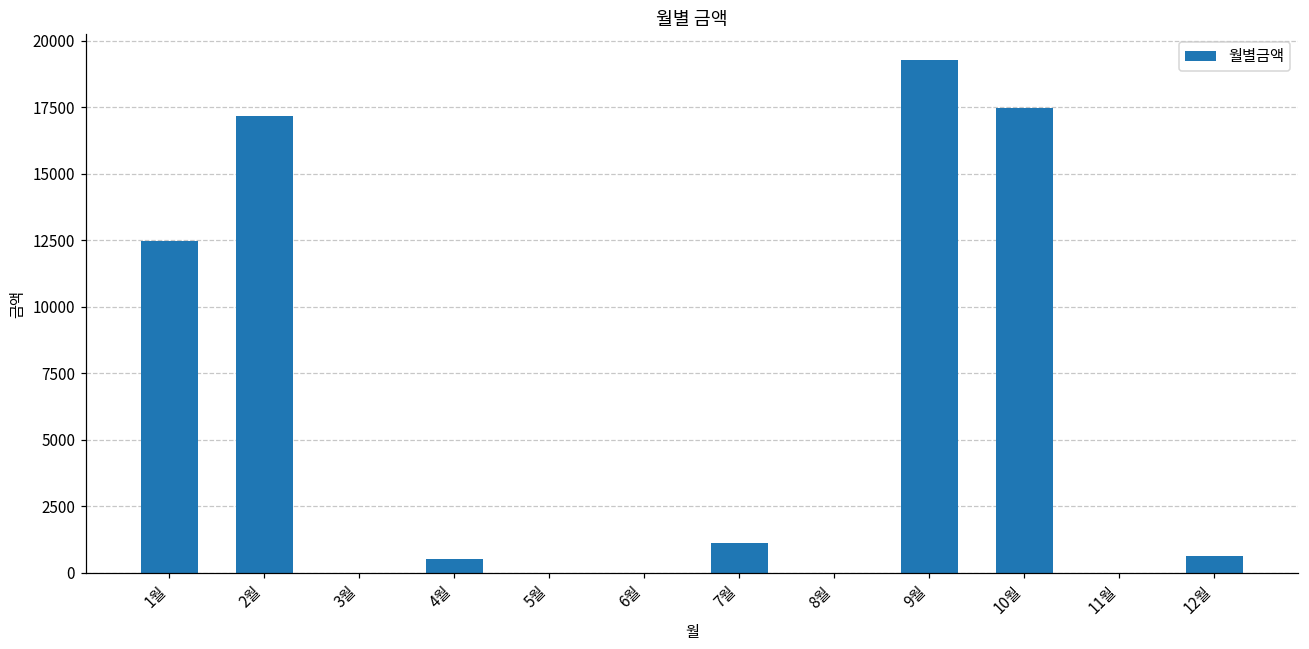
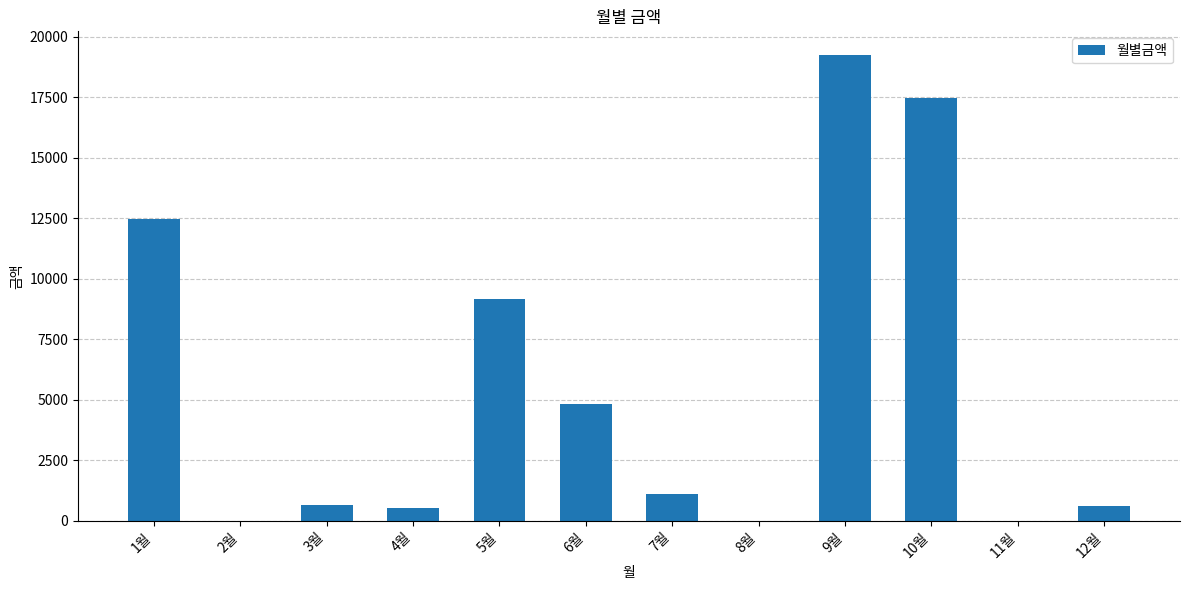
  {
    "1월": 12500,
-   "2월": 17200,
-   "3월": 0,
+   "2월": 0,
+   "3월": 700,
    "4월": 500,
-   "5월": 0,
-   "6월": 0,
+   "5월": 9200,
+   "6월": 4800,
    "7월": 1100,
    "8월": 0,
    "9월": 19300,
    "10월": 17500,
    "11월": 0,
    "12월": 600
  }
